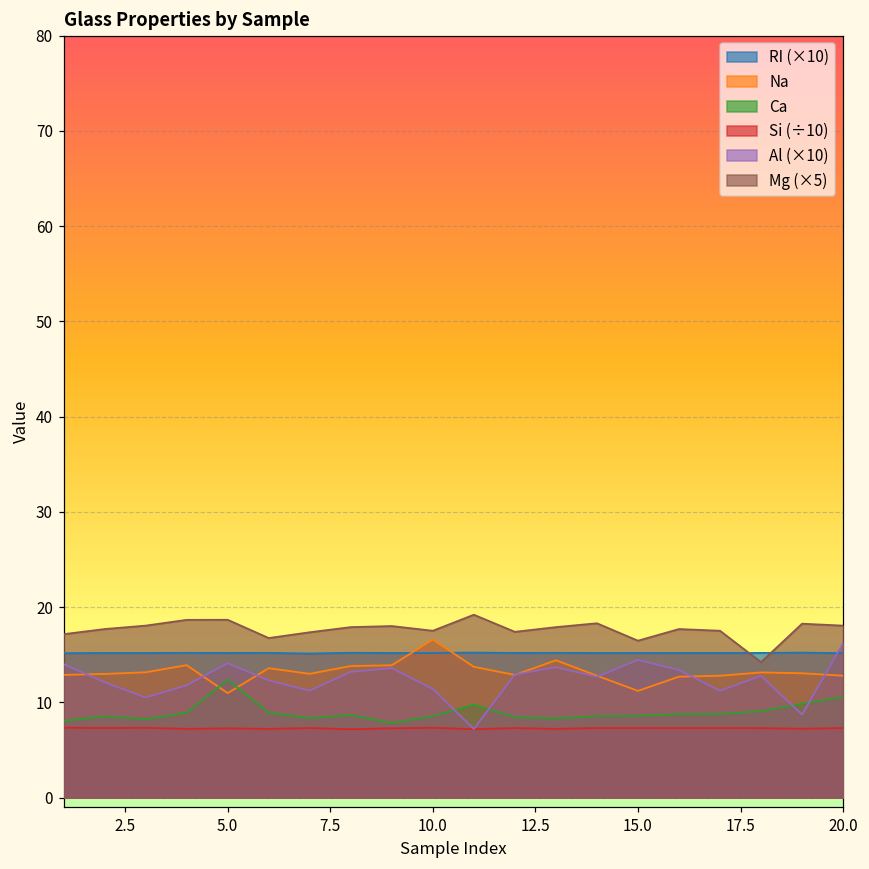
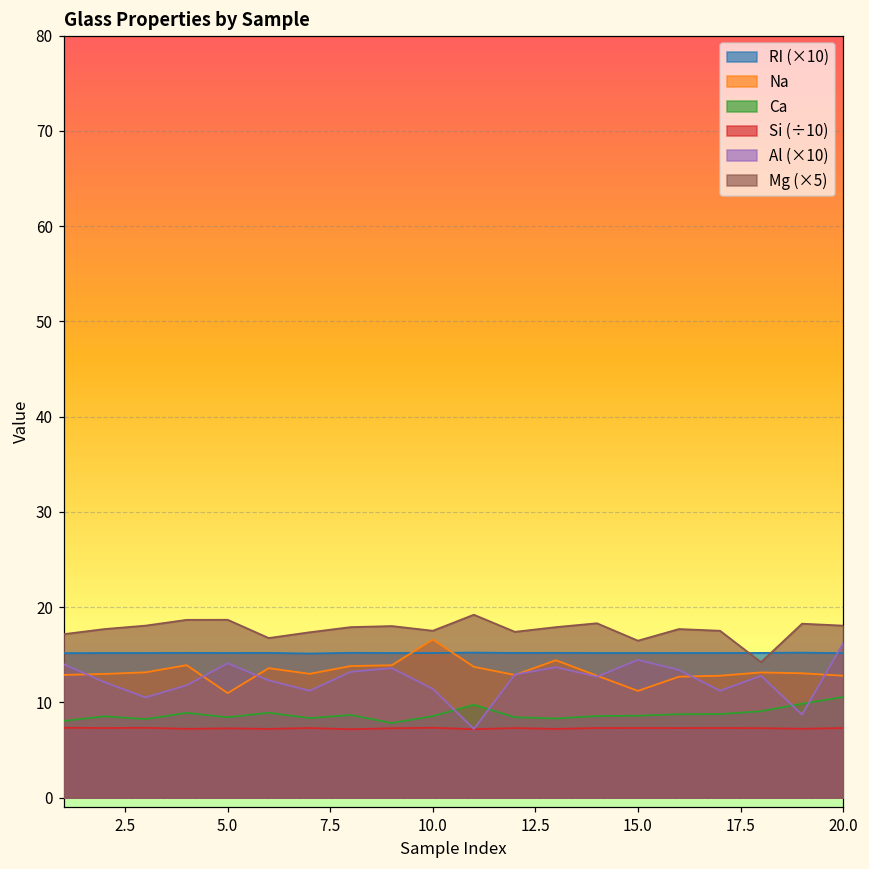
  {
    "RI (×10)": {
      "5.0": 15,
      "10.0": 15,
      "15.0": 15,
      "20.0": 15
    },
    "Na": {
      "5.0": 11,
      "10.0": 17,
      "15.0": 11,
      "20.0": 13
    },
    "Ca": {
-     "5.0": 12,
+     "5.0": 8,
      "10.0": 9,
      "15.0": 9,
      "20.0": 11
    },
    "Si (÷10)": {
      "5.0": 7,
      "10.0": 7,
      "15.0": 7,
      "20.0": 7
    },
    "Al (×10)": {
      "5.0": 14,
      "10.0": 11,
      "15.0": 14,
      "20.0": 16
    },
    "Mg (×5)": {
      "5.0": 19,
      "10.0": 18,
      "15.0": 16,
      "20.0": 18
    }
  }
